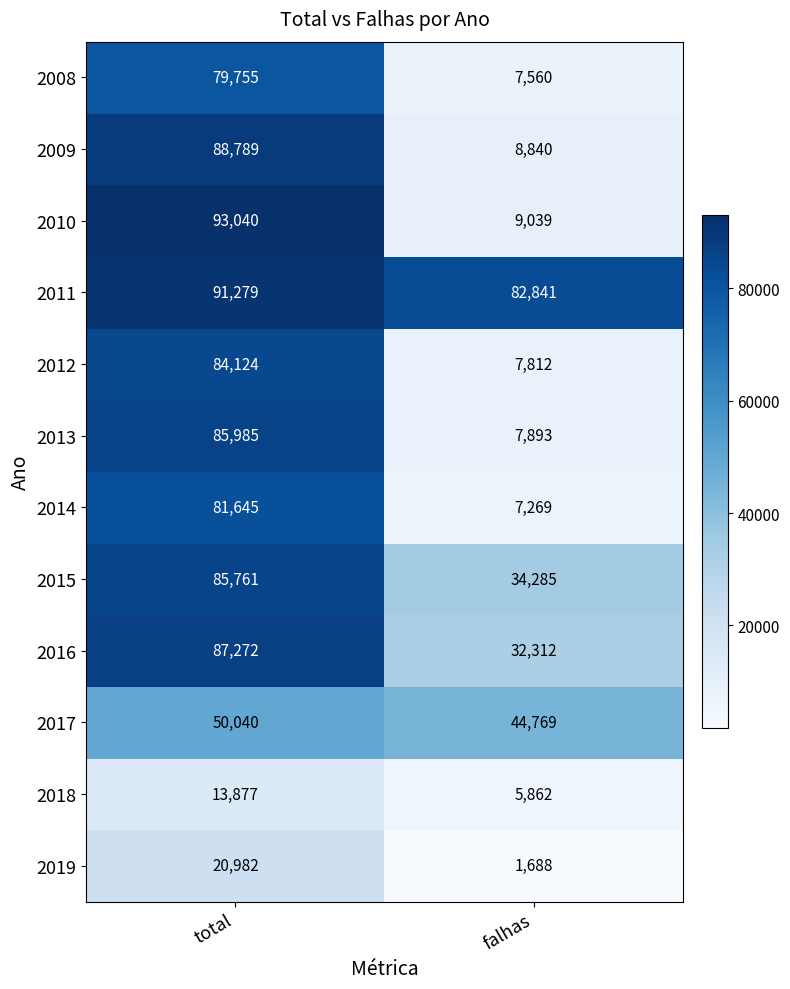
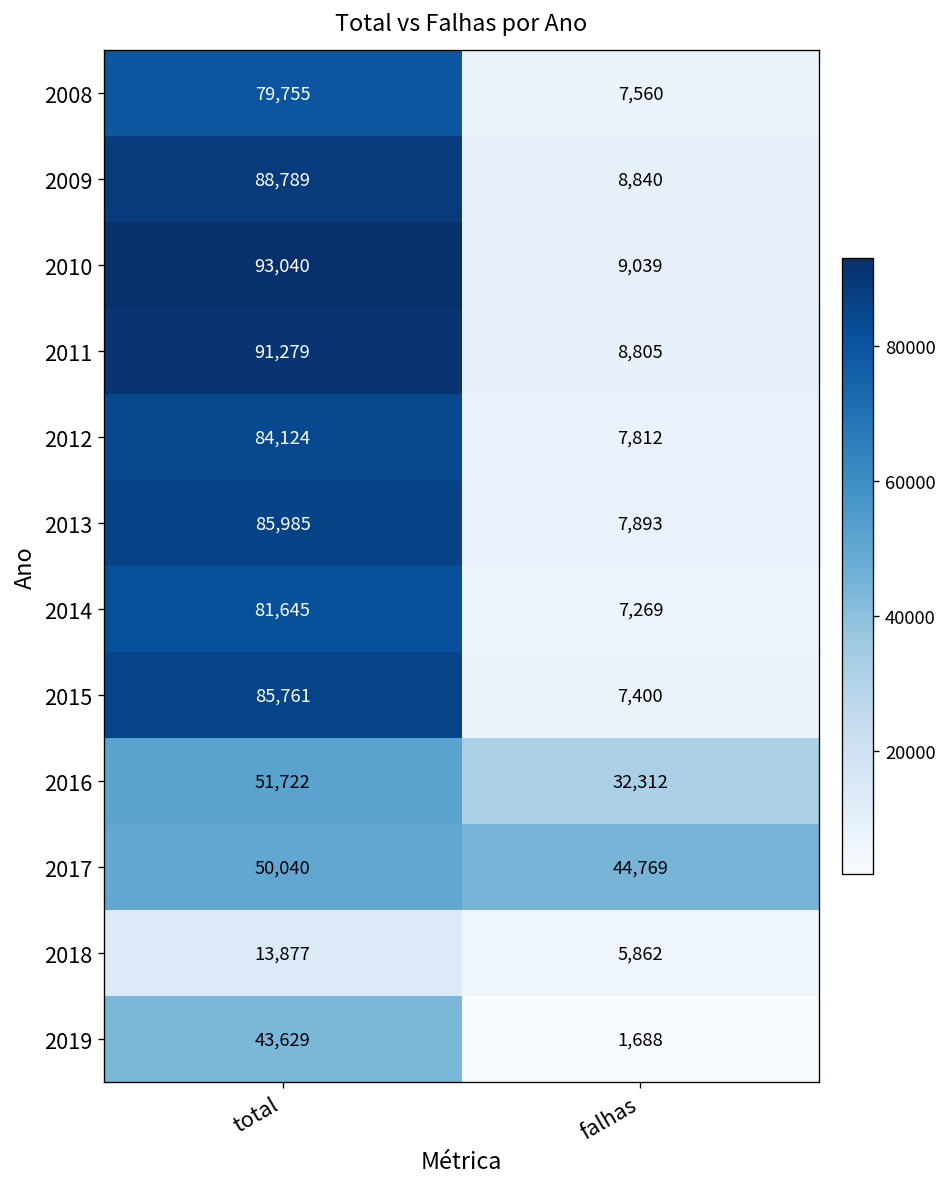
  {
    "2008": {
      "total": "79,755",
      "falhas": "7,560"
    },
    "2009": {
      "total": "88,789",
      "falhas": "8,840"
    },
    "2010": {
      "total": "93,040",
      "falhas": "9,039"
    },
    "2011": {
      "total": "91,279",
-     "falhas": "82,841"
+     "falhas": "8,805"
    },
    "2012": {
      "total": "84,124",
      "falhas": "7,812"
    },
    "2013": {
      "total": "85,985",
      "falhas": "7,893"
    },
    "2014": {
      "total": "81,645",
      "falhas": "7,269"
    },
    "2015": {
      "total": "85,761",
-     "falhas": "34,285"
+     "falhas": "7,400"
    },
    "2016": {
-     "total": "87,272",
+     "total": "51,722",
      "falhas": "32,312"
    },
    "2017": {
      "total": "50,040",
      "falhas": "44,769"
    },
    "2018": {
      "total": "13,877",
      "falhas": "5,862"
    },
    "2019": {
-     "total": "20,982",
+     "total": "43,629",
      "falhas": "1,688"
    }
  }
